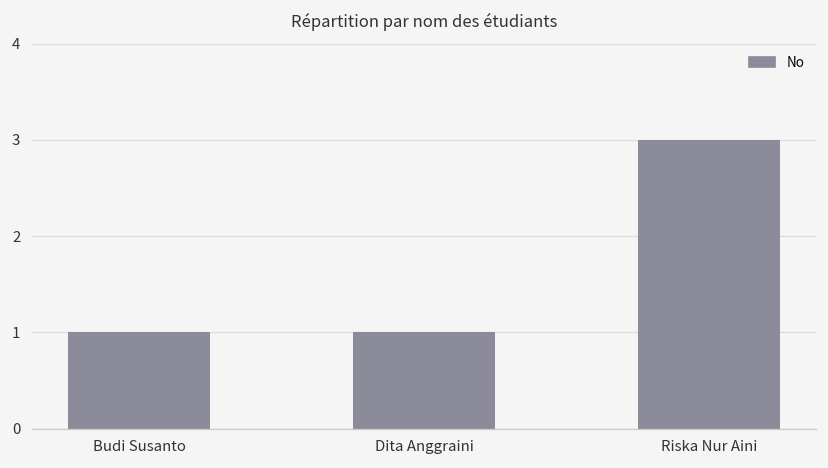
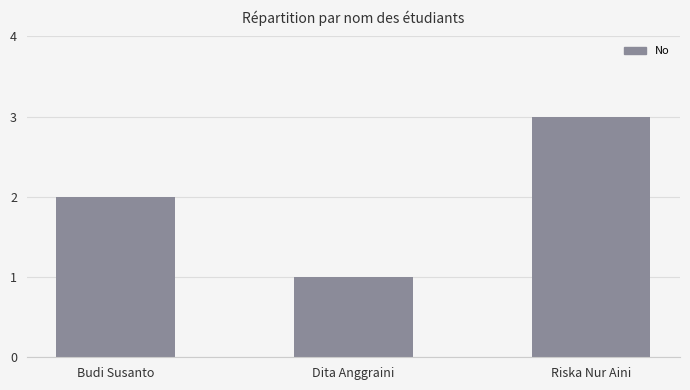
  {
-   "Budi Susanto": 1,
+   "Budi Susanto": 2,
    "Dita Anggraini": 1,
    "Riska Nur Aini": 3
  }
